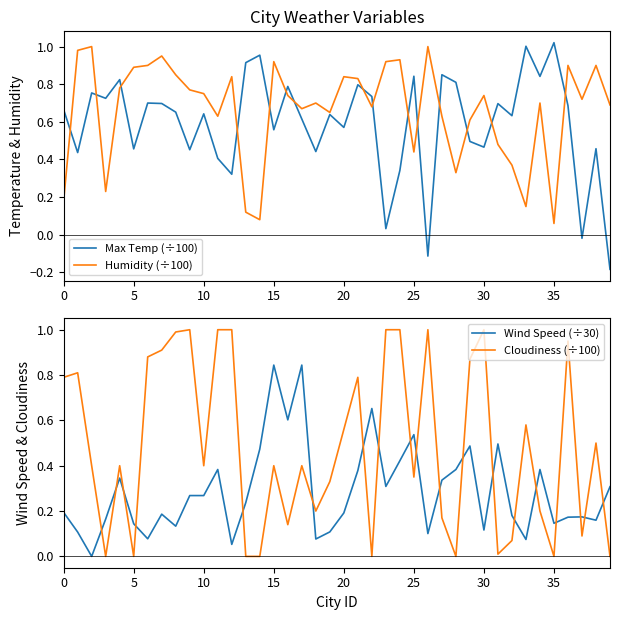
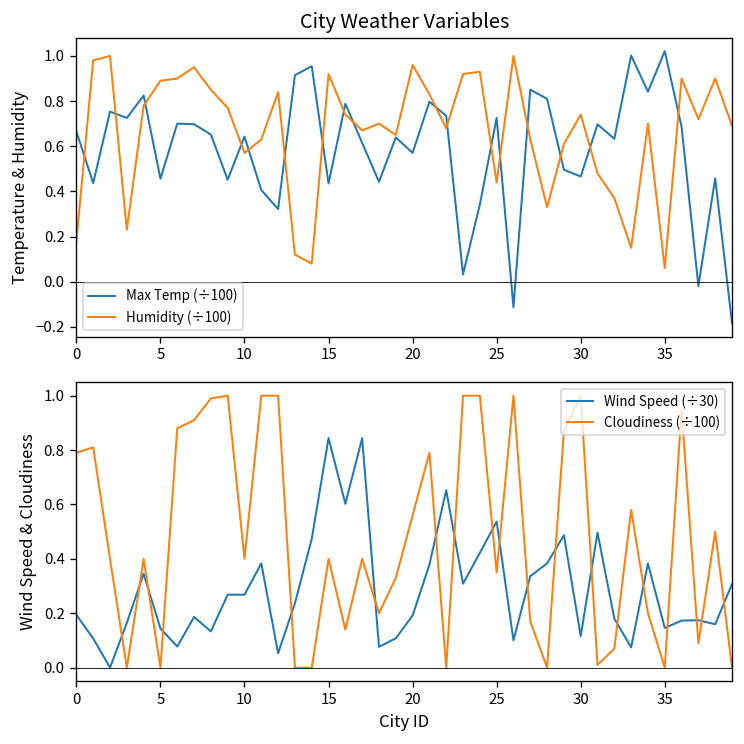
  {
    "City Weather Variables": {
      "Max Temp (÷100)": {
        "0": 0.66,
        "5": 0.46,
        "10": 0.64,
-       "15": 0.56,
+       "15": 0.44,
        "20": 0.57,
-       "25": 0.84,
+       "25": 0.73,
        "30": 0.47,
        "35": 1.02
      },
      "Humidity (÷100)": {
        "0": 0.18,
        "5": 0.89,
-       "10": 0.75,
+       "10": 0.57,
        "15": 0.92,
-       "20": 0.84,
+       "20": 0.96,
        "25": 0.44,
        "30": 0.74,
        "35": 0.06
      }
    }
  }
